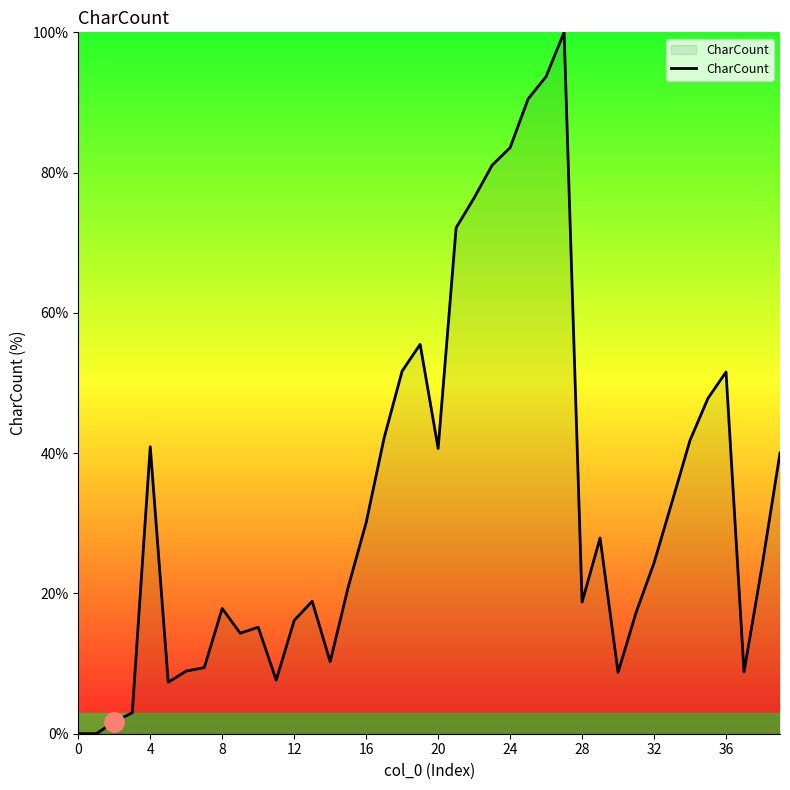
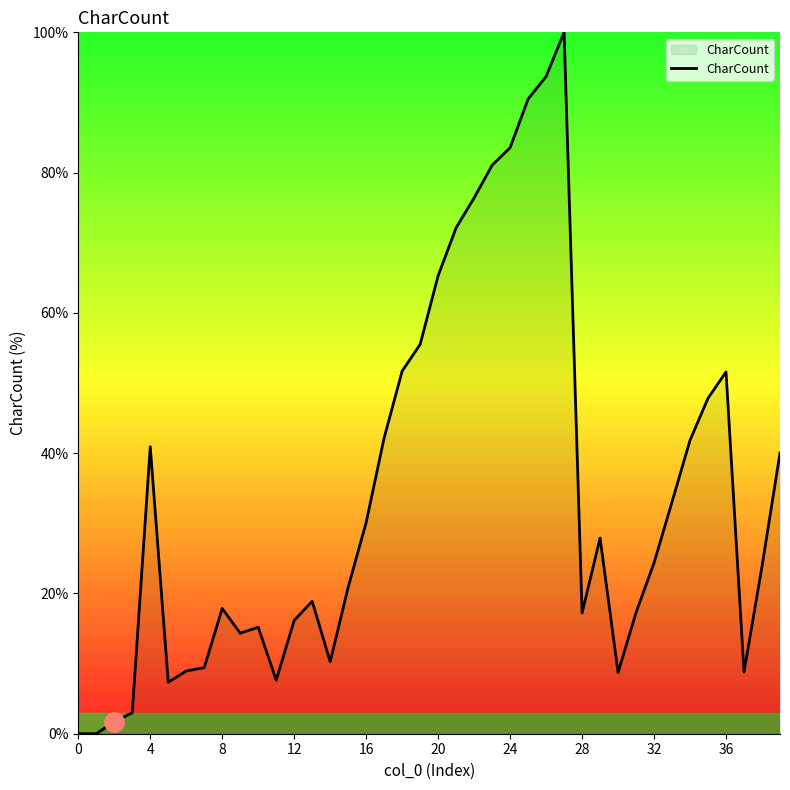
  {
    "CharCount": {
      "4": "41%",
      "8": "18%",
      "12": "16%",
      "16": "30%",
-     "20": "41%",
+     "20": "65%",
      "24": "84%",
-     "28": "19%",
+     "28": "17%",
      "32": "24%",
      "36": "52%"
    }
  }
